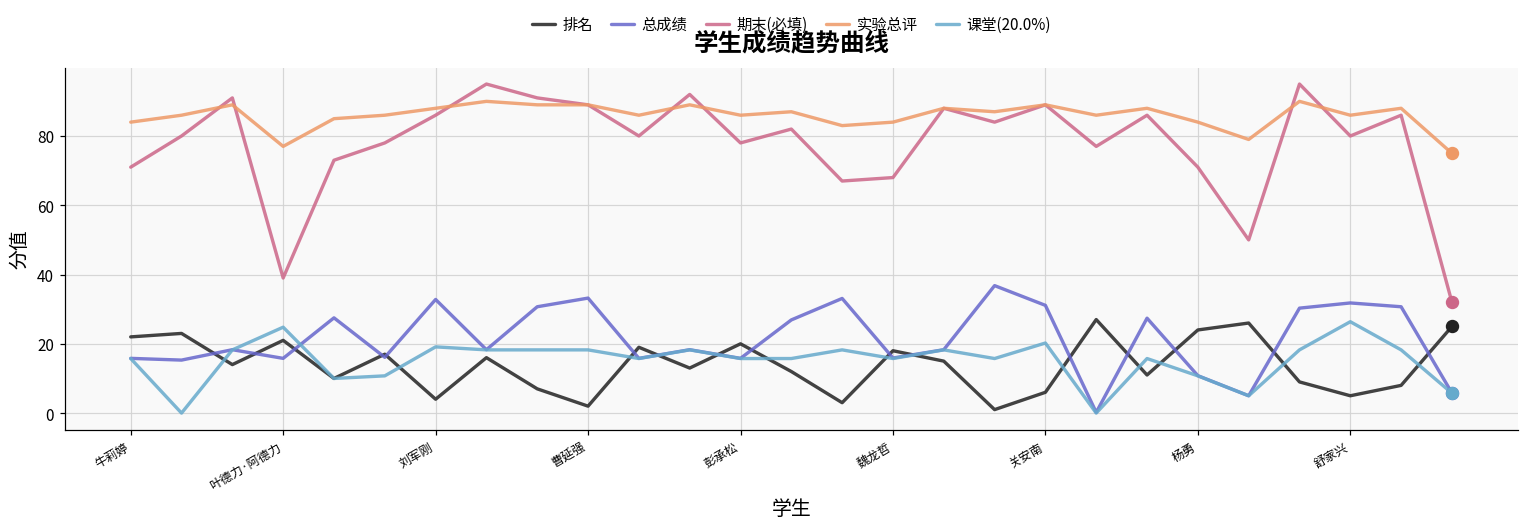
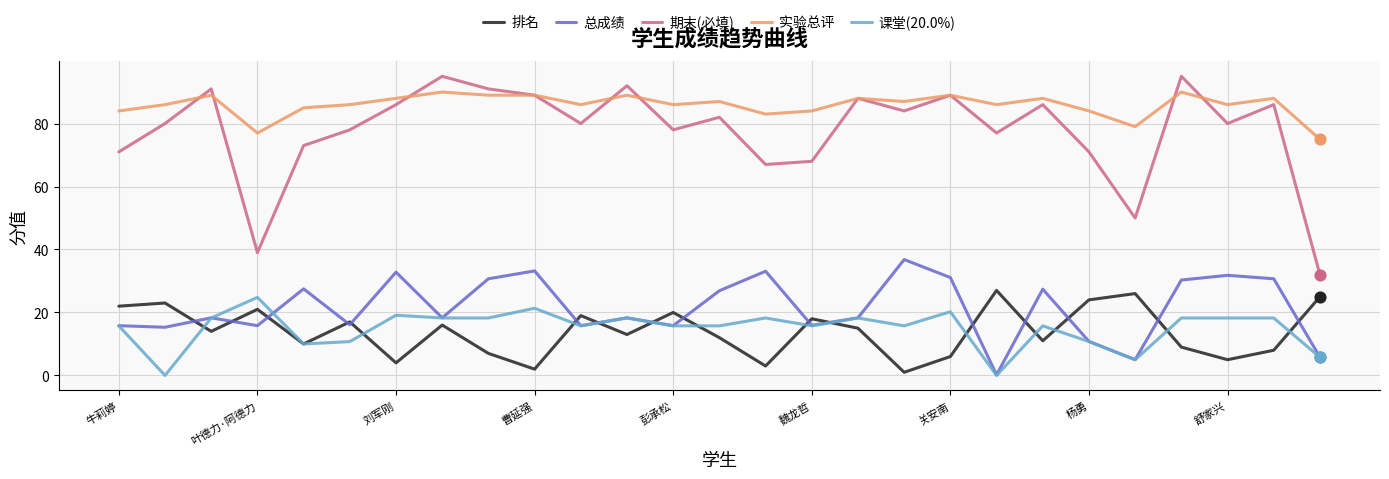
  {
    "课堂(20.0%)": {
      "叶德力·阿德力": 25,
      "刘军刚": 19,
-     "曹延强": 18,
+     "曹延强": 21,
      "关安南": 20,
-     "舒家兴": 26
+     "舒家兴": 18
    }
  }
